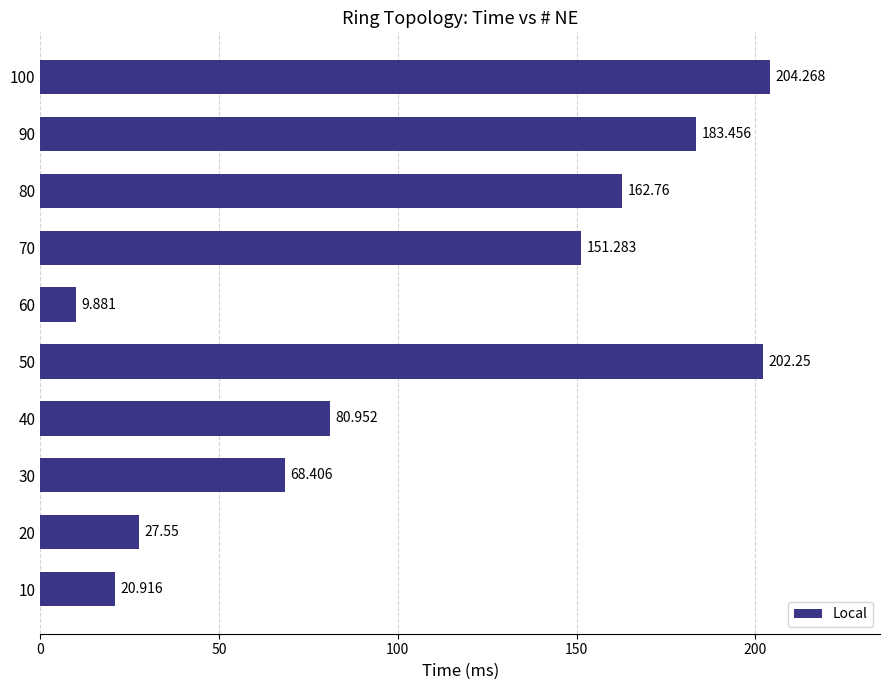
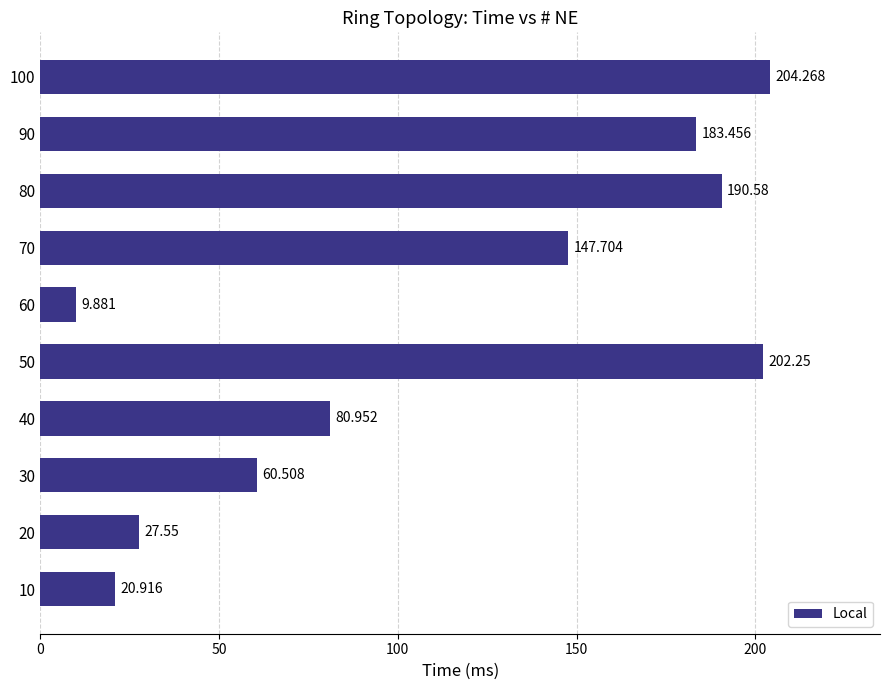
  {
    "100": 204.268,
    "90": 183.456,
-   "80": 162.76,
-   "70": 151.283,
+   "80": 190.58,
+   "70": 147.704,
    "60": 9.881,
    "50": 202.25,
    "40": 80.952,
-   "30": 68.406,
+   "30": 60.508,
    "20": 27.55,
    "10": 20.916
  }
